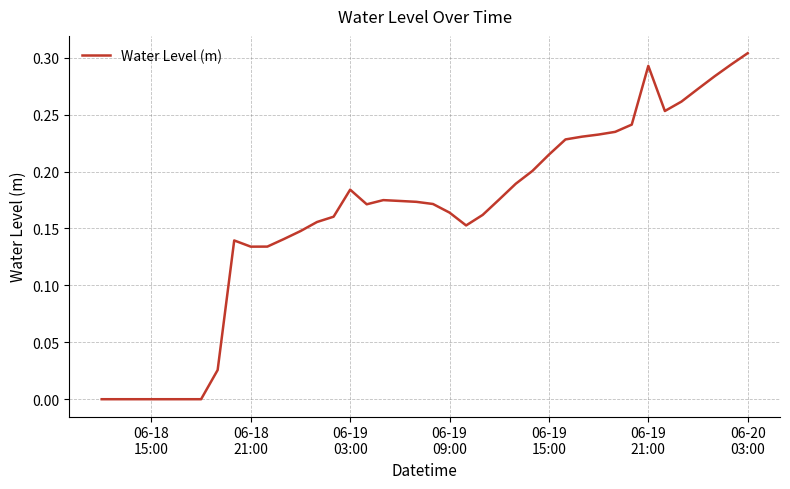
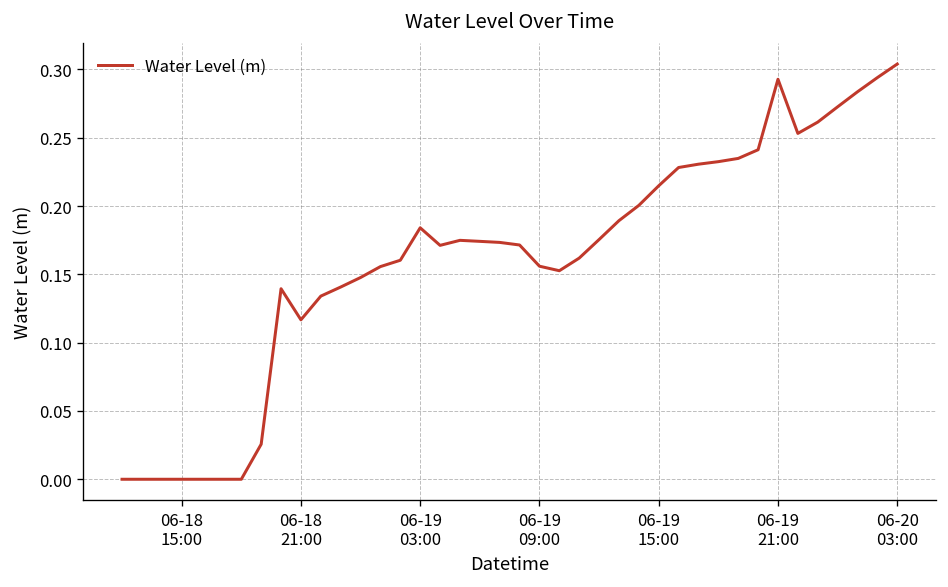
  {
    "06-18 15:00": 0.000,
-   "06-18 21:00": 0.134,
+   "06-18 21:00": 0.117,
    "06-19 03:00": 0.184,
-   "06-19 09:00": 0.164,
+   "06-19 09:00": 0.156,
    "06-19 15:00": 0.215,
    "06-19 21:00": 0.293,
    "06-20 03:00": 0.304
  }
